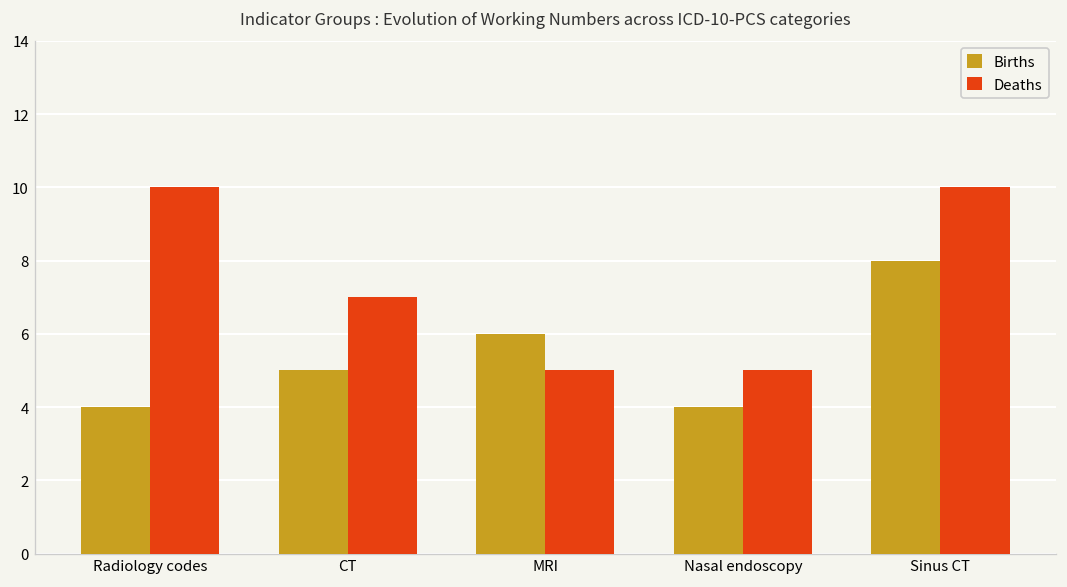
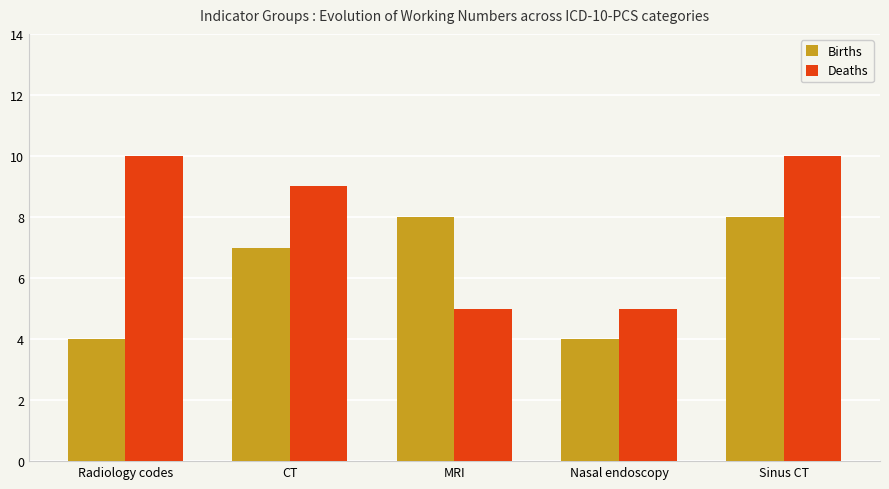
  {
    "Births": {
      "Radiology codes": 4,
-     "CT": 5,
-     "MRI": 6,
+     "CT": 7,
+     "MRI": 8,
      "Nasal endoscopy": 4,
      "Sinus CT": 8
    },
    "Deaths": {
      "Radiology codes": 10,
-     "CT": 7,
+     "CT": 9,
      "MRI": 5,
      "Nasal endoscopy": 5,
      "Sinus CT": 10
    }
  }
